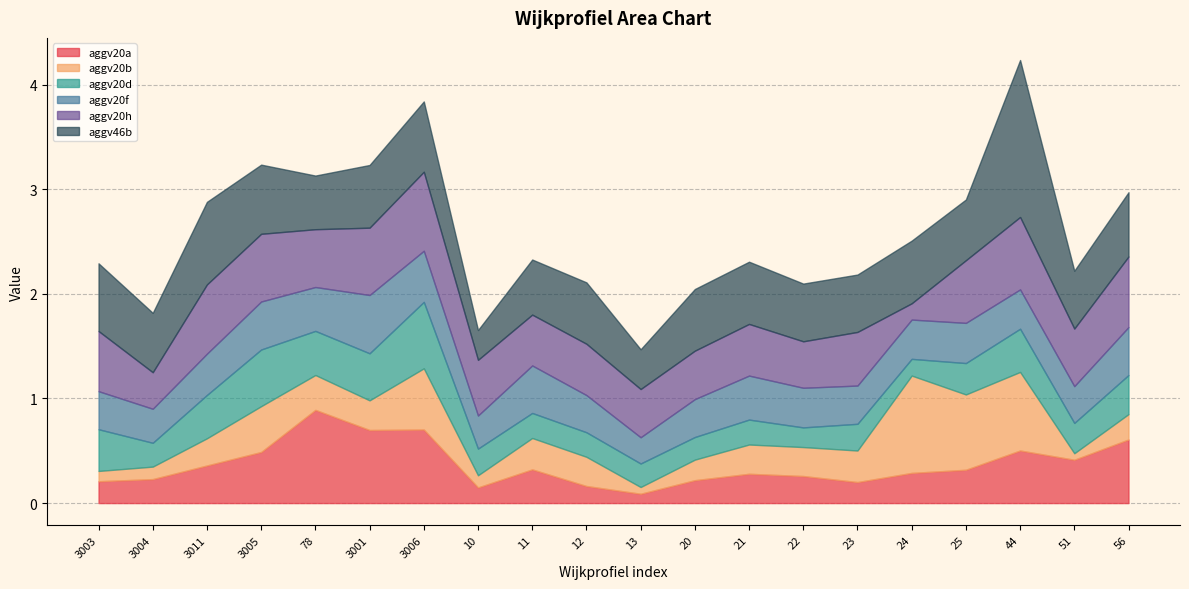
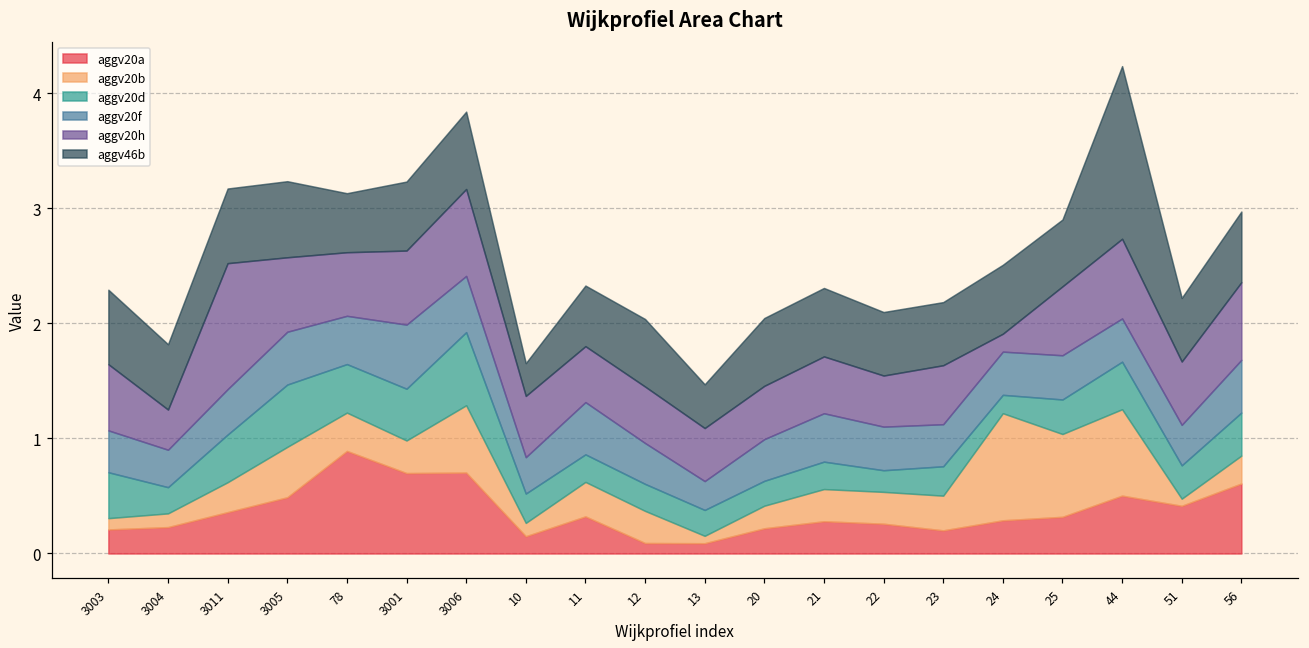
  {
    "aggv20a": {
      "3003": 0.21,
      "3004": 0.23,
      "3011": 0.36,
      "3005": 0.49,
      "78": 0.89,
      "3001": 0.70,
      "3006": 0.70,
      "10": 0.15,
      "11": 0.32,
-     "12": 0.16,
+     "12": 0.09,
      "13": 0.09,
      "20": 0.22,
      "21": 0.28,
      "22": 0.26,
      "23": 0.20,
      "24": 0.29,
      "25": 0.32,
      "44": 0.50,
      "51": 0.41,
      "56": 0.61
    },
    "aggv20b": {
      "3003": 0.10,
      "3004": 0.12,
      "3011": 0.26,
      "3005": 0.44,
      "78": 0.33,
      "3001": 0.28,
      "3006": 0.58,
      "10": 0.12,
      "11": 0.30,
      "12": 0.28,
      "13": 0.06,
      "20": 0.20,
      "21": 0.28,
      "22": 0.28,
      "23": 0.30,
      "24": 0.93,
      "25": 0.72,
      "44": 0.75,
      "51": 0.06,
      "56": 0.24
    },
    "aggv20h": {
      "3003": 0.57,
      "3004": 0.35,
-     "3011": 0.66,
+     "3011": 1.09,
      "3005": 0.65,
      "78": 0.55,
      "3001": 0.64,
      "3006": 0.76,
      "10": 0.53,
      "11": 0.49,
      "12": 0.49,
      "13": 0.46,
      "20": 0.46,
      "21": 0.49,
      "22": 0.44,
      "23": 0.51,
      "24": 0.16,
      "25": 0.60,
      "44": 0.69,
      "51": 0.55,
      "56": 0.67
    },
    "aggv46b": {
      "3003": 0.65,
      "3004": 0.57,
-     "3011": 0.79,
+     "3011": 0.65,
      "3005": 0.66,
      "78": 0.51,
      "3001": 0.60,
      "3006": 0.67,
      "10": 0.28,
      "11": 0.53,
      "12": 0.59,
      "13": 0.38,
      "20": 0.59,
      "21": 0.59,
      "22": 0.55,
      "23": 0.55,
      "24": 0.60,
      "25": 0.58,
      "44": 1.50,
      "51": 0.55,
      "56": 0.61
    }
  }
